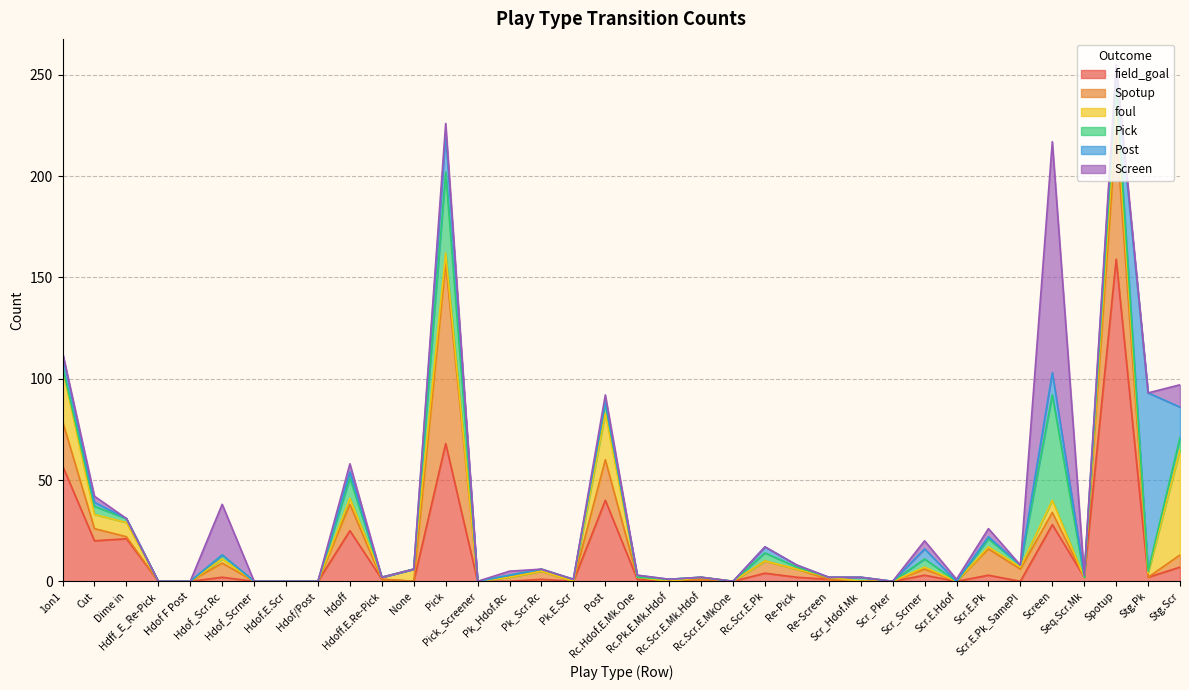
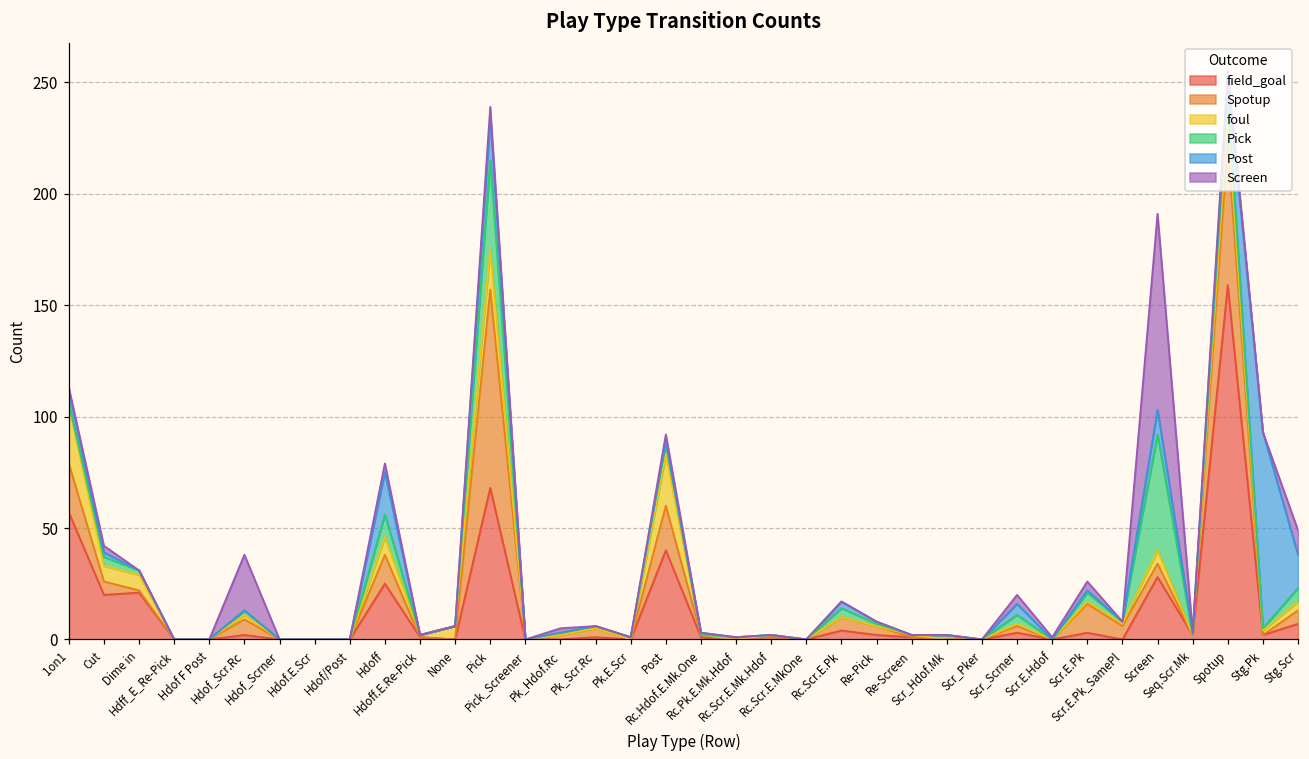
  {
    "foul": {
      "Cut": 7,
      "Dime in": 7,
      "Hdof_Scr.Rc": 2,
-     "Hdoff": 3,
-     "Pick": 5,
+     "Hdoff": 8,
+     "Pick": 18,
      "Post": 23,
      "Screen": 6,
-     "Stg.Scr": 52
+     "Stg.Scr": 4
    },
    "Pick": {
      "Cut": 4,
      "Hdoff": 10,
      "Pick": 40,
      "Rc.Scr.E.Pk": 4,
      "Scr_Scrner": 4,
      "Screen": 52,
      "Stg.Scr": 6
    },
    "Post": {
      "Cut": 2,
-     "Hdoff": 3,
+     "Hdoff": 19,
      "Pick": 19,
      "Scr_Scrner": 5,
      "Screen": 11,
      "Stg.Scr": 15
    },
    "Screen": {
      "Cut": 3,
      "Hdof_Scr.Rc": 25,
      "Hdoff": 4,
      "Pick": 5,
      "Pk_Hdof.Rc": 2,
      "Post": 3,
      "Scr_Scrner": 4,
      "Scr.E.Pk": 4,
-     "Screen": 114,
+     "Screen": 88,
      "Stg.Scr": 11
    }
  }
